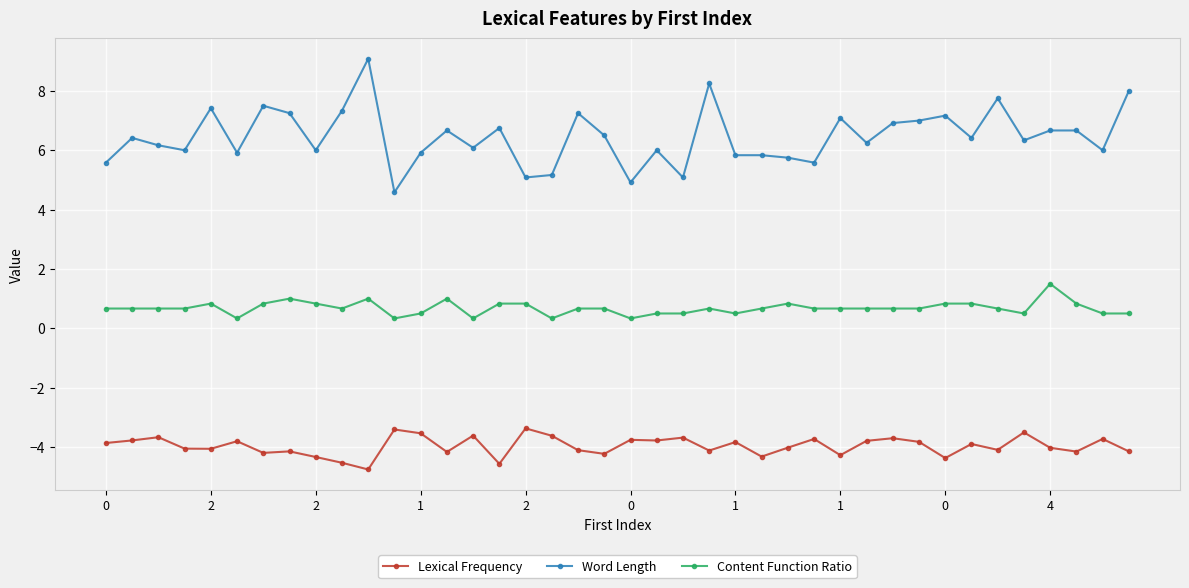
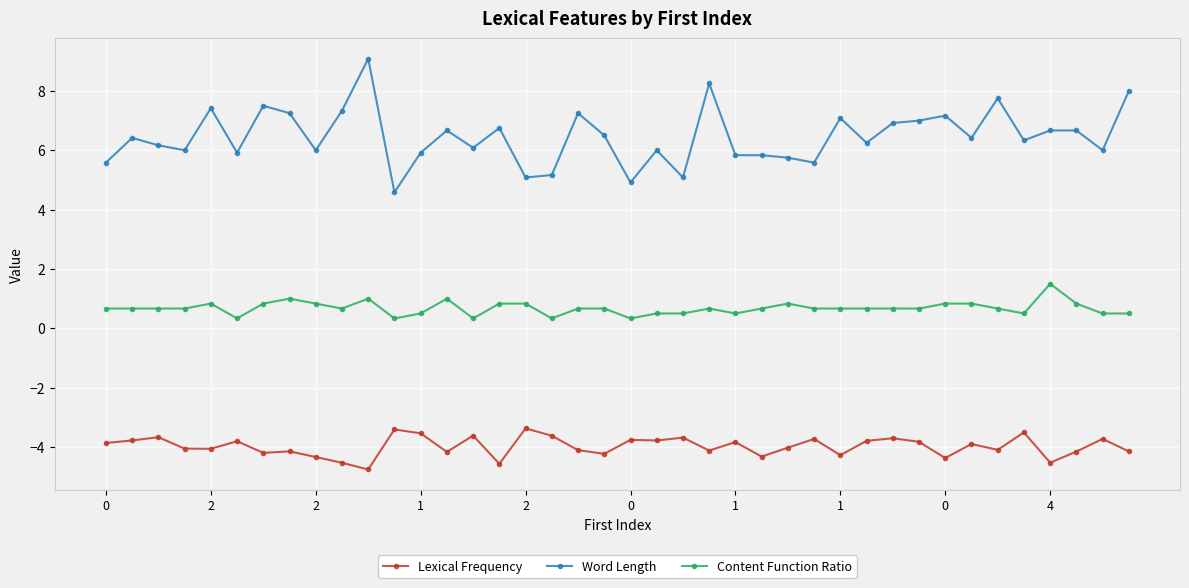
  {
    "Lexical Frequency": {
-     "4": -4.0
+     "4": -4.5
    },
    "Word Length": {
      "4": 6.7
    },
    "Content Function Ratio": {
      "4": 1.5
    }
  }
